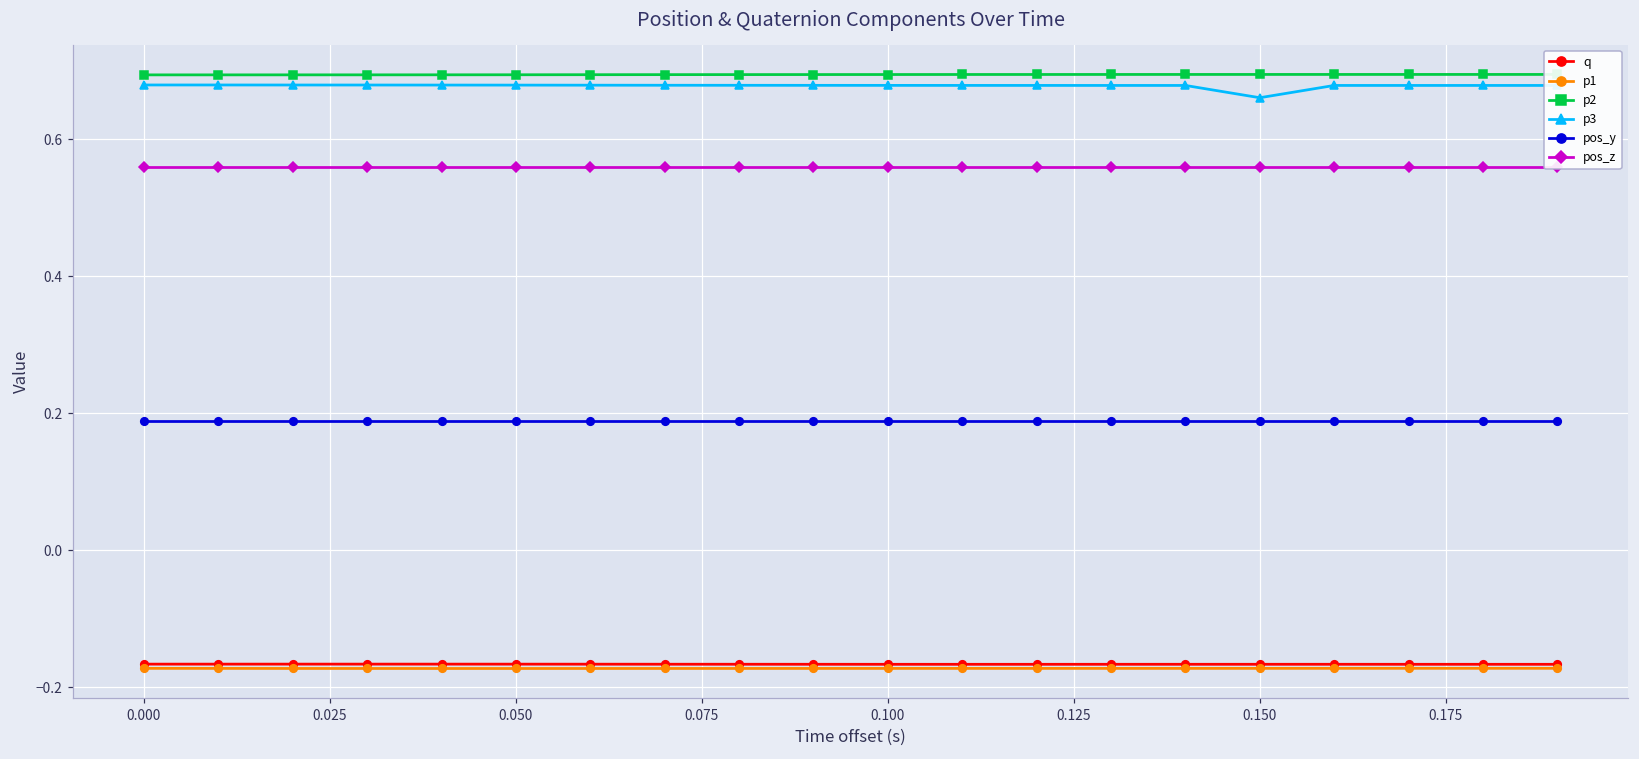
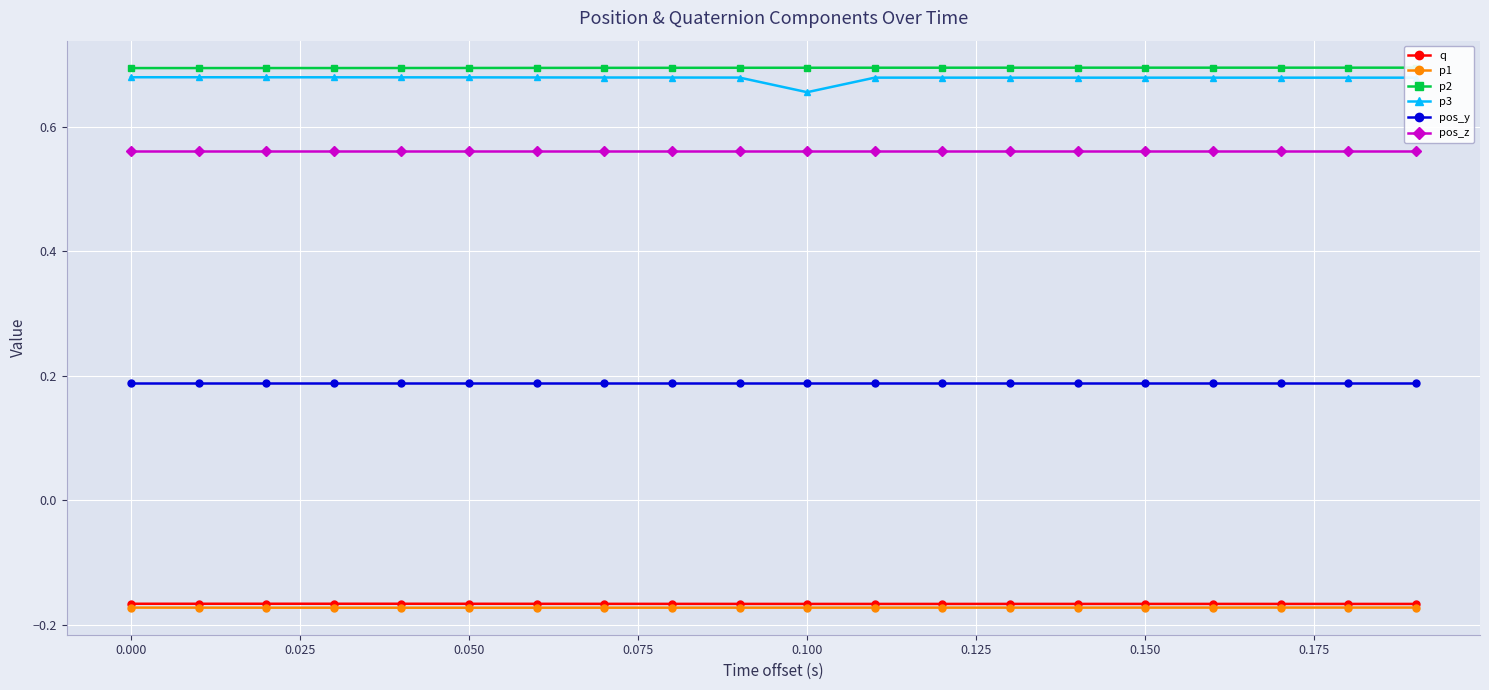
  {
    "q": {
      "0.000": -0.17,
      "0.050": -0.17,
      "0.100": -0.17,
      "0.150": -0.17
    },
    "p1": {
      "0.000": -0.17,
      "0.050": -0.17,
      "0.100": -0.17,
      "0.150": -0.17
    },
    "p2": {
      "0.000": 0.69,
      "0.050": 0.69,
      "0.100": 0.69,
      "0.150": 0.69
    },
    "p3": {
      "0.000": 0.68,
      "0.050": 0.68,
-     "0.100": 0.68,
-     "0.150": 0.66
+     "0.100": 0.66,
+     "0.150": 0.68
    },
    "pos_y": {
      "0.000": 0.19,
      "0.050": 0.19,
      "0.100": 0.19,
      "0.150": 0.19
    },
    "pos_z": {
      "0.000": 0.56,
      "0.050": 0.56,
      "0.100": 0.56,
      "0.150": 0.56
    }
  }
